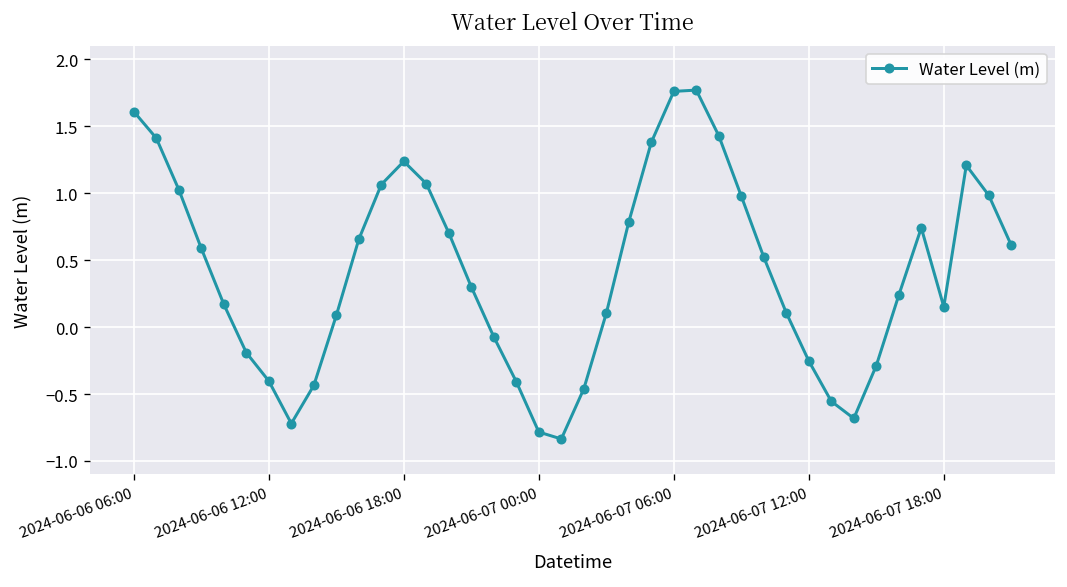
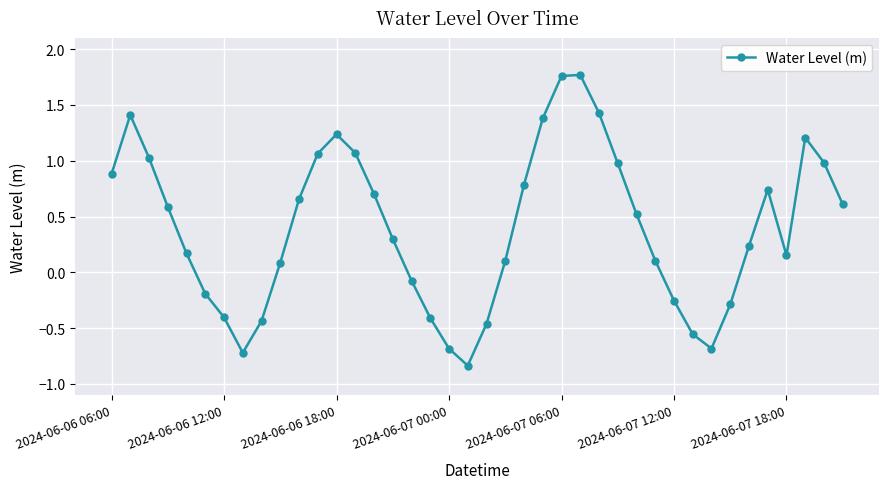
  {
-   "2024-06-06 06:00": 1.61,
+   "2024-06-06 06:00": 0.88,
    "2024-06-06 12:00": -0.40,
    "2024-06-06 18:00": 1.24,
-   "2024-06-07 00:00": -0.78,
+   "2024-06-07 00:00": -0.68,
    "2024-06-07 06:00": 1.76,
    "2024-06-07 12:00": -0.25,
    "2024-06-07 18:00": 0.15
  }
